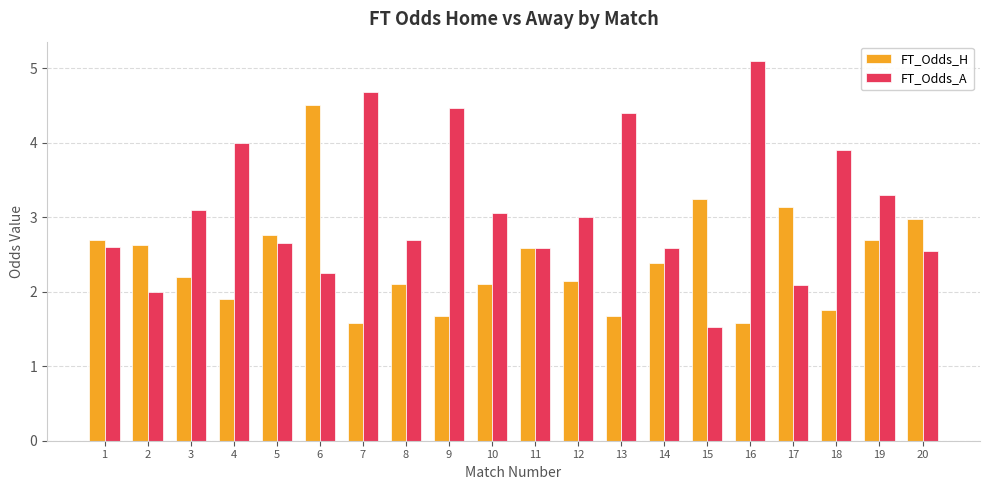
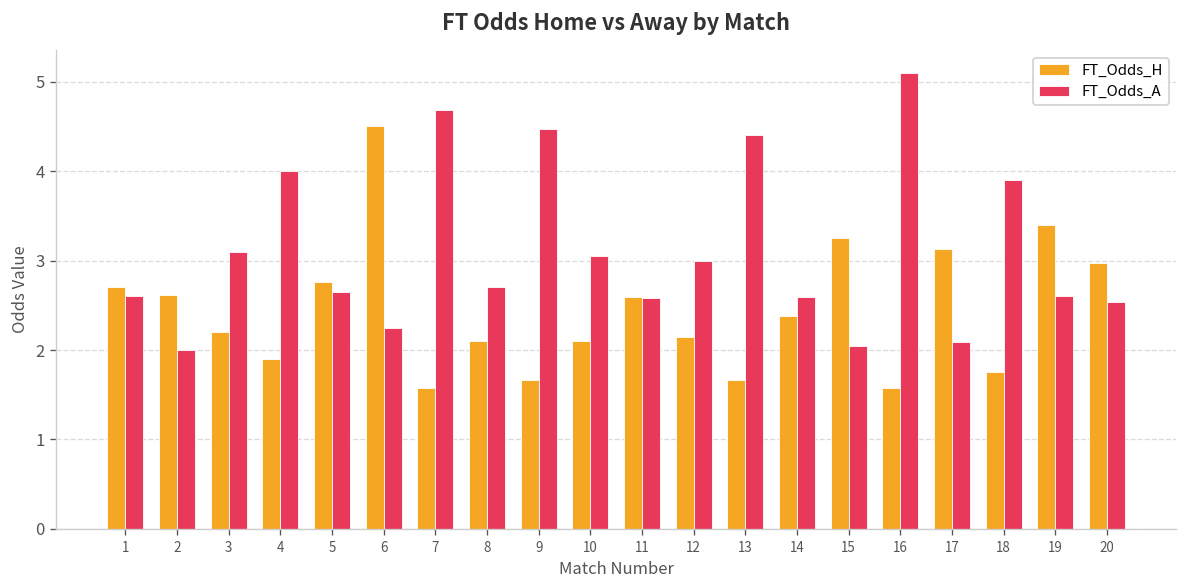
  {
    "FT_Odds_H": {
      "1": 2.7,
      "2": 2.6,
      "3": 2.2,
      "4": 1.9,
      "5": 2.8,
      "6": 4.5,
      "7": 1.6,
      "8": 2.1,
      "9": 1.7,
      "10": 2.1,
      "11": 2.6,
      "12": 2.2,
      "13": 1.7,
      "14": 2.4,
      "15": 3.3,
      "16": 1.6,
      "17": 3.1,
      "18": 1.8,
-     "19": 2.7,
+     "19": 3.4,
      "20": 3.0
    },
    "FT_Odds_A": {
      "1": 2.6,
      "2": 2.0,
      "3": 3.1,
      "4": 4.0,
      "5": 2.7,
      "6": 2.3,
      "7": 4.7,
      "8": 2.7,
      "9": 4.5,
      "10": 3.1,
      "11": 2.6,
      "12": 3.0,
      "13": 4.4,
      "14": 2.6,
-     "15": 1.5,
+     "15": 2.1,
      "16": 5.1,
      "17": 2.1,
      "18": 3.9,
-     "19": 3.3,
+     "19": 2.6,
      "20": 2.5
    }
  }
